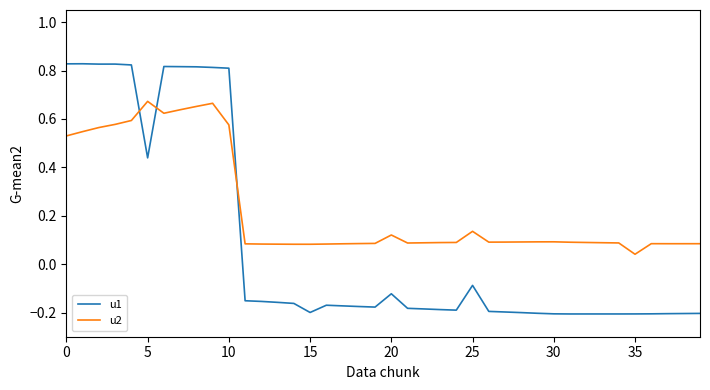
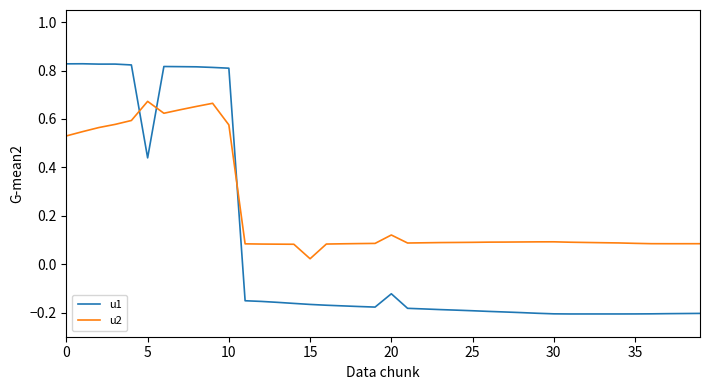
  {
    "u1": {
      "0": 0.83,
      "5": 0.44,
      "10": 0.81,
-     "15": -0.20,
+     "15": -0.17,
      "20": -0.12,
-     "25": -0.09,
+     "25": -0.19,
      "30": -0.21,
      "35": -0.21
    },
    "u2": {
      "0": 0.53,
      "5": 0.67,
      "10": 0.58,
-     "15": 0.08,
+     "15": 0.02,
      "20": 0.12,
-     "25": 0.14,
+     "25": 0.09,
      "30": 0.09,
-     "35": 0.04
+     "35": 0.09
    }
  }
